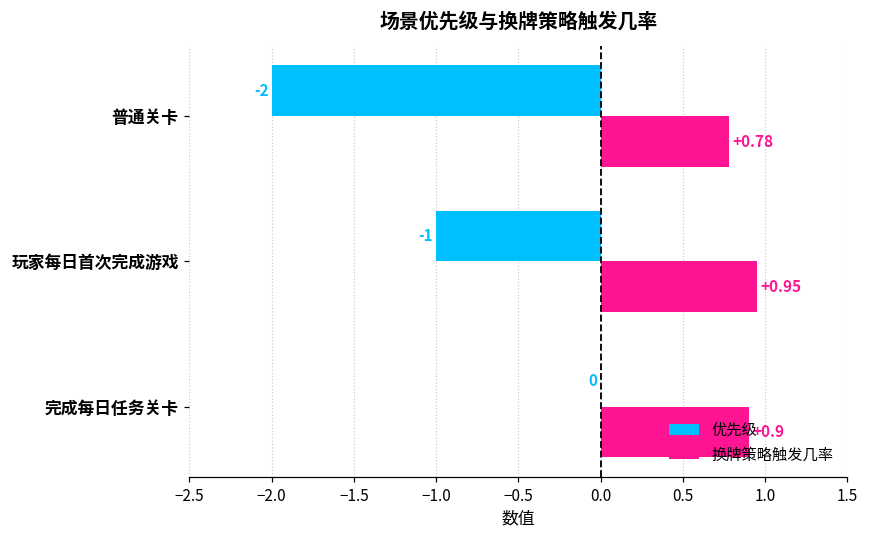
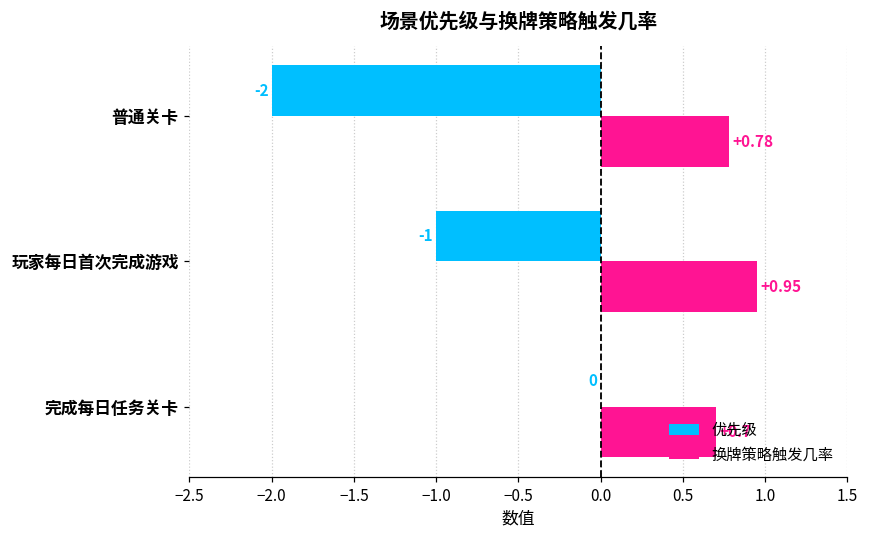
  {
    "优先级": {
      "普通关卡": "-2",
      "玩家每日首次完成游戏": "-1",
      "完成每日任务关卡": "0"
    },
    "换牌策略触发几率": {
      "普通关卡": "+0.78",
      "玩家每日首次完成游戏": "+0.95",
-     "完成每日任务关卡": "+0.9"
+     "完成每日任务关卡": "+0.7"
    }
  }
